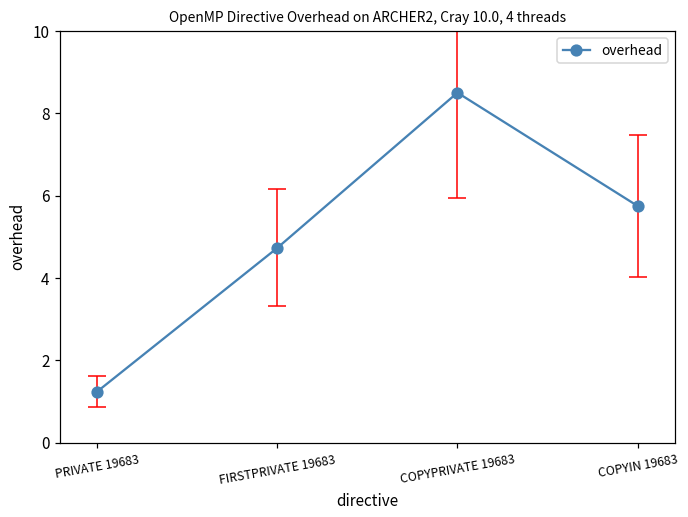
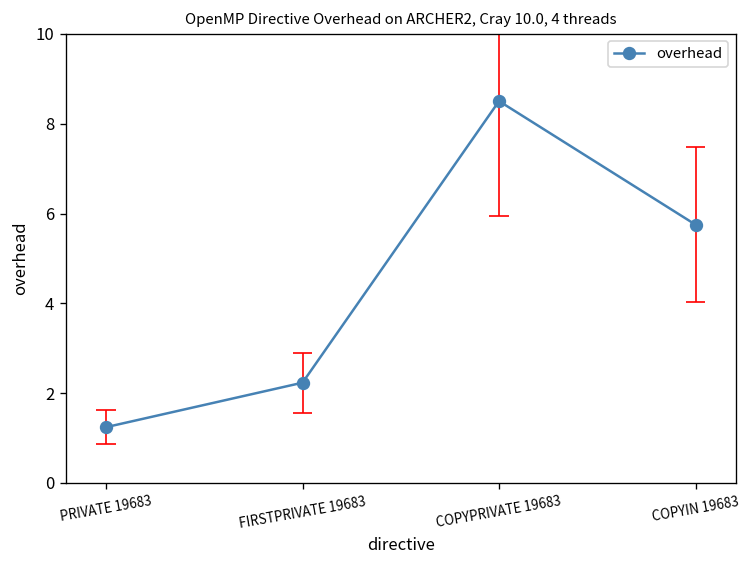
  {
    "PRIVATE 19683": 1.2,
-   "FIRSTPRIVATE 19683": 4.7,
+   "FIRSTPRIVATE 19683": 2.2,
    "COPYPRIVATE 19683": 8.5,
    "COPYIN 19683": 5.8
  }
